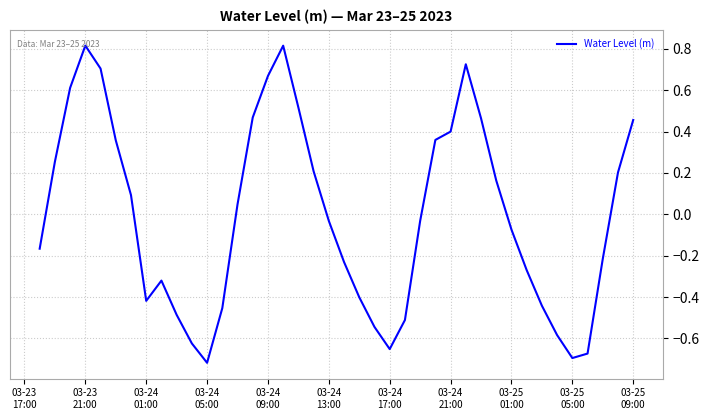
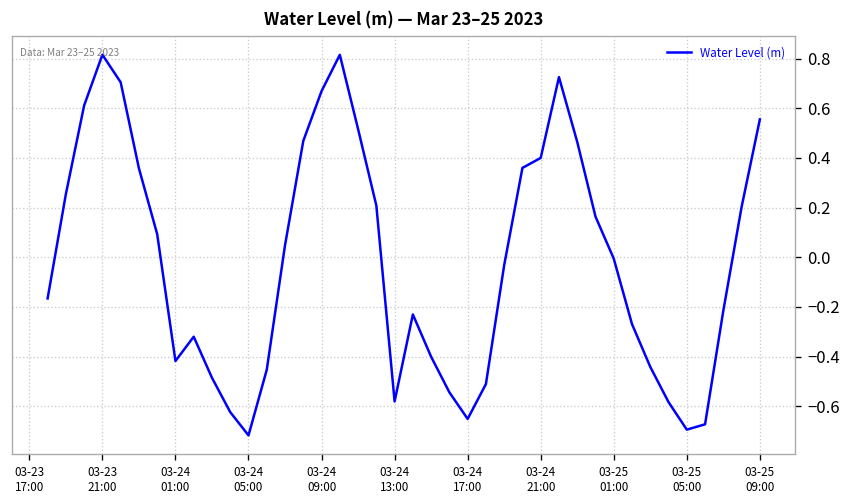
  {
    "03-24 01:00": -0.42,
    "03-24 05:00": -0.72,
    "03-24 09:00": 0.67,
-   "03-24 13:00": -0.03,
+   "03-24 13:00": -0.58,
    "03-24 17:00": -0.65,
    "03-24 21:00": 0.40,
-   "03-25 01:00": -0.07,
+   "03-25 01:00": -0.01,
    "03-25 05:00": -0.69,
-   "03-25 09:00": 0.46
+   "03-25 09:00": 0.56
  }
